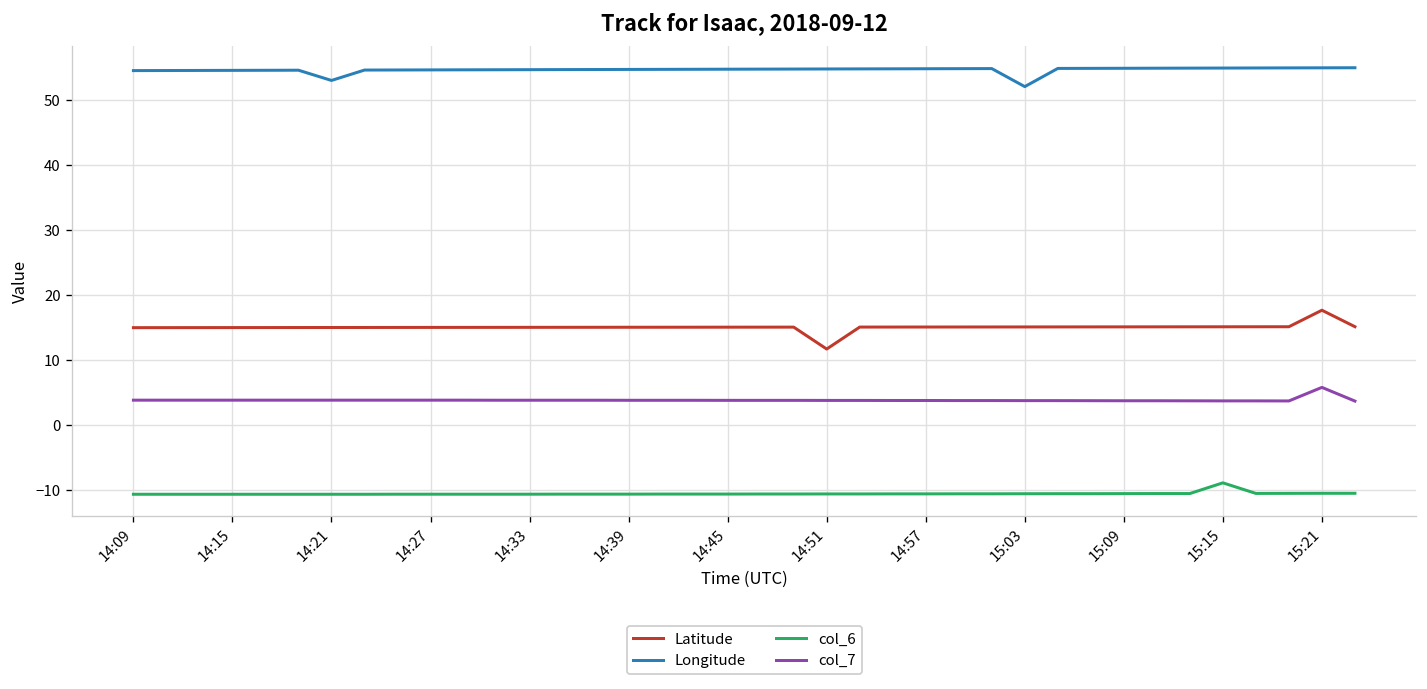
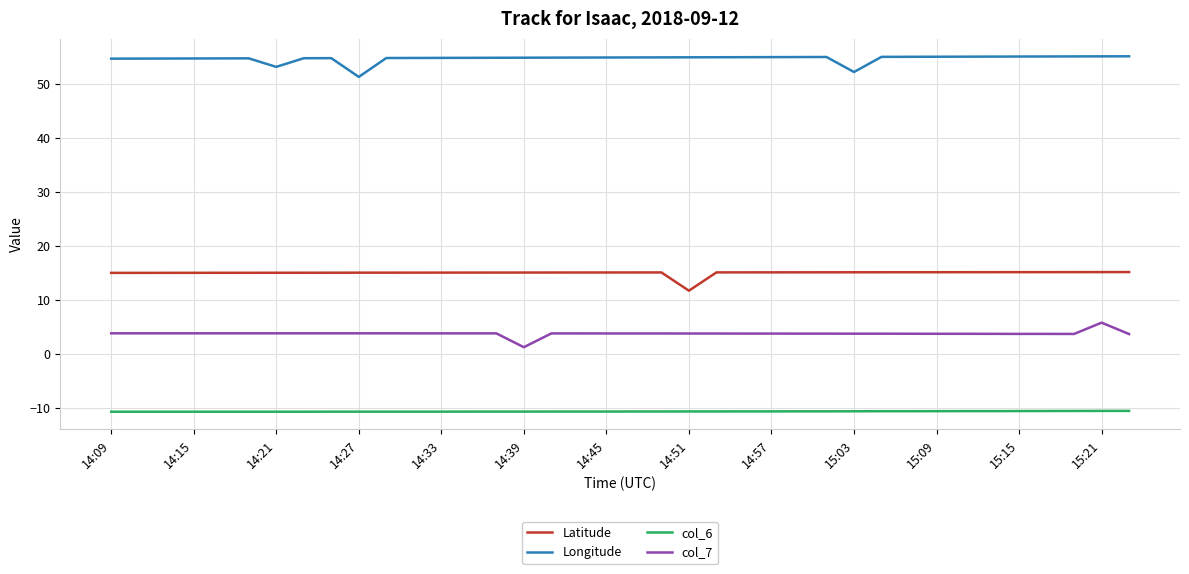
  {
    "Latitude": {
      "14:09": 15,
      "14:15": 15,
      "14:21": 15,
      "14:27": 15,
      "14:33": 15,
      "14:39": 15,
      "14:45": 15,
      "14:51": 12,
      "14:57": 15,
      "15:03": 15,
      "15:09": 15,
      "15:15": 15,
-     "15:21": 18
+     "15:21": 15
    },
    "Longitude": {
      "14:09": 55,
      "14:15": 55,
      "14:21": 53,
-     "14:27": 55,
+     "14:27": 51,
      "14:33": 55,
      "14:39": 55,
      "14:45": 55,
      "14:51": 55,
      "14:57": 55,
      "15:03": 52,
      "15:09": 55,
      "15:15": 55,
      "15:21": 55
    },
    "col_6": {
      "14:09": -11,
      "14:15": -11,
      "14:21": -11,
      "14:27": -11,
      "14:33": -11,
      "14:39": -11,
      "14:45": -11,
      "14:51": -11,
      "14:57": -11,
      "15:03": -11,
      "15:09": -11,
-     "15:15": -9,
+     "15:15": -11,
      "15:21": -11
    },
    "col_7": {
      "14:09": 4,
      "14:15": 4,
      "14:21": 4,
      "14:27": 4,
      "14:33": 4,
-     "14:39": 4,
+     "14:39": 1,
      "14:45": 4,
      "14:51": 4,
      "14:57": 4,
      "15:03": 4,
      "15:09": 4,
      "15:15": 4,
      "15:21": 6
    }
  }
